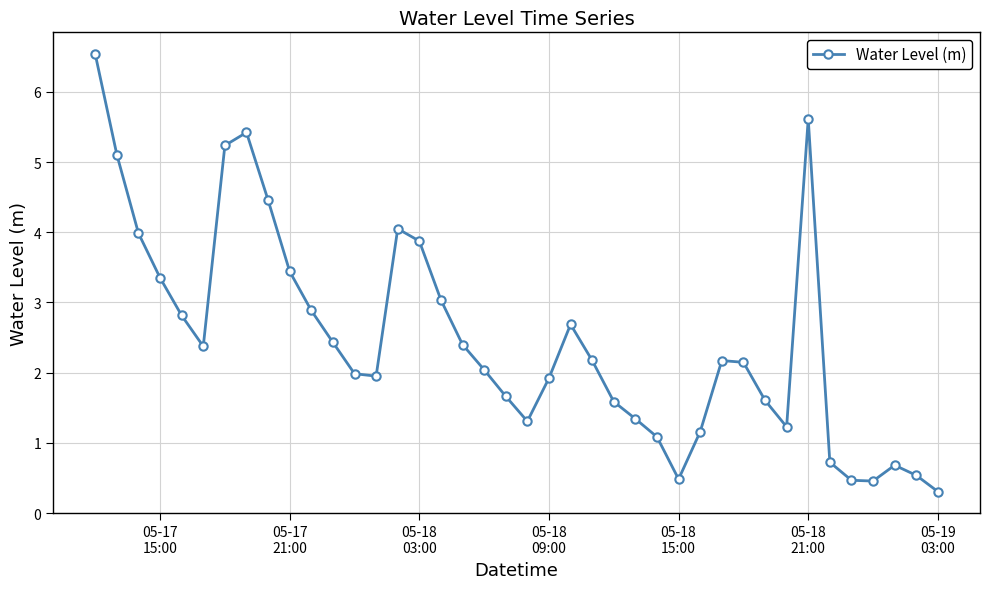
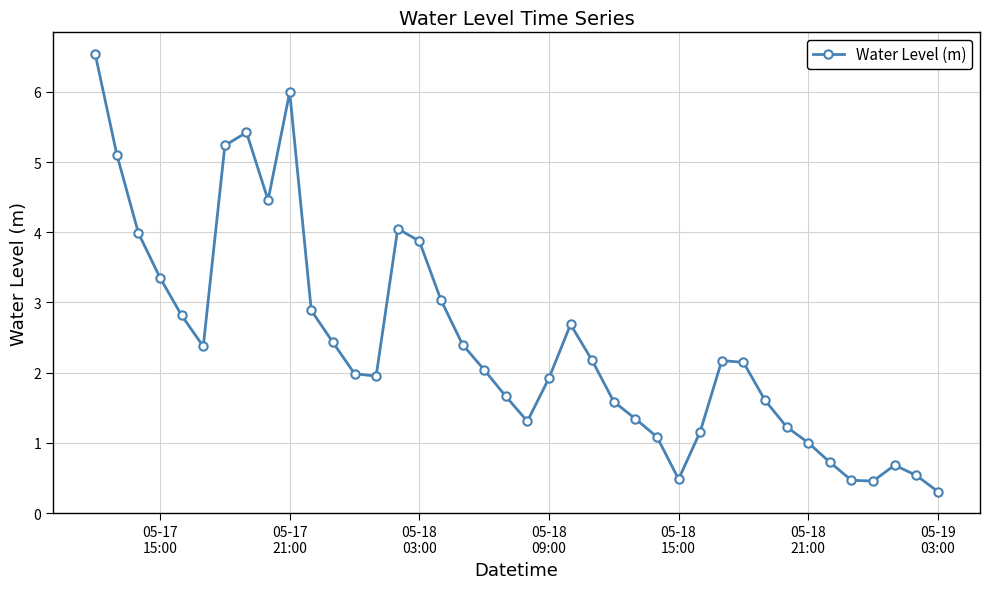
  {
    "05-17 15:00": 3.4,
-   "05-17 21:00": 3.4,
+   "05-17 21:00": 6.0,
    "05-18 03:00": 3.9,
    "05-18 09:00": 1.9,
    "05-18 15:00": 0.5,
-   "05-18 21:00": 5.6,
+   "05-18 21:00": 1.0,
    "05-19 03:00": 0.3
  }
